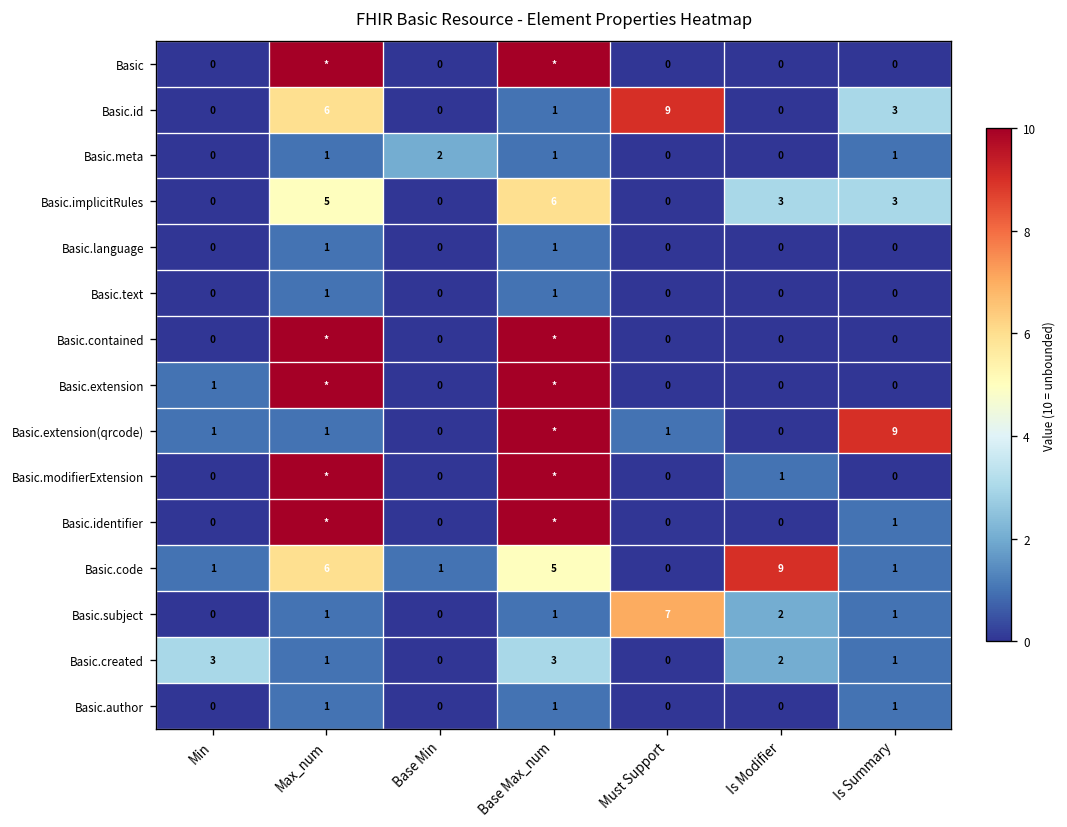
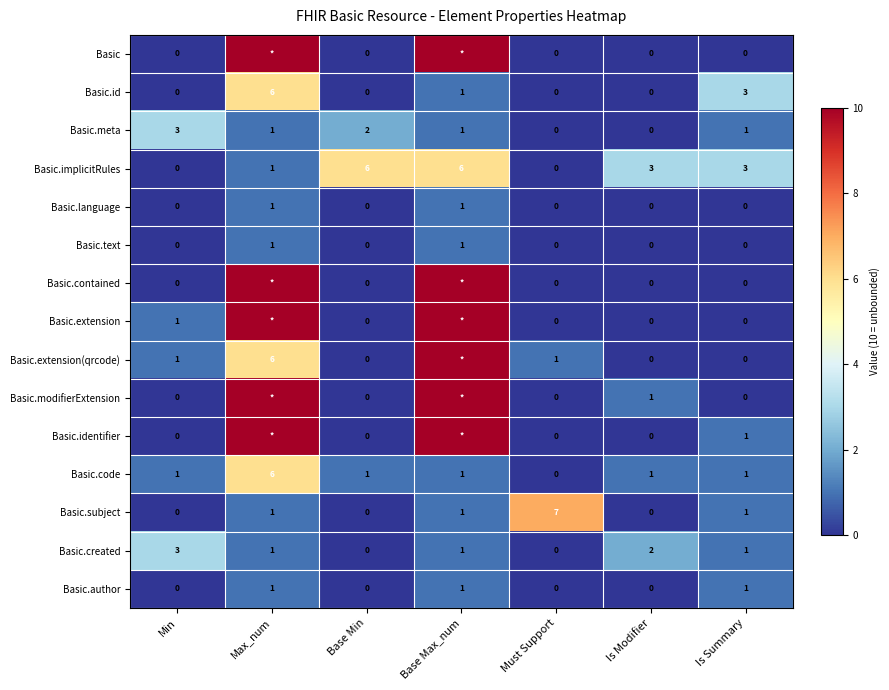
  {
    "Basic": {
      "Min": 0,
      "Base Min": 0,
      "Must Support": 0,
      "Is Modifier": 0,
      "Is Summary": 0
    },
    "Basic.id": {
      "Min": 0,
      "Max_num": 6,
      "Base Min": 0,
      "Base Max_num": 1,
-     "Must Support": 9,
+     "Must Support": 0,
      "Is Modifier": 0,
      "Is Summary": 3
    },
    "Basic.meta": {
-     "Min": 0,
+     "Min": 3,
      "Max_num": 1,
      "Base Min": 2,
      "Base Max_num": 1,
      "Must Support": 0,
      "Is Modifier": 0,
      "Is Summary": 1
    },
    "Basic.implicitRules": {
      "Min": 0,
-     "Max_num": 5,
-     "Base Min": 0,
+     "Max_num": 1,
+     "Base Min": 6,
      "Base Max_num": 6,
      "Must Support": 0,
      "Is Modifier": 3,
      "Is Summary": 3
    },
    "Basic.language": {
      "Min": 0,
      "Max_num": 1,
      "Base Min": 0,
      "Base Max_num": 1,
      "Must Support": 0,
      "Is Modifier": 0,
      "Is Summary": 0
    },
    "Basic.text": {
      "Min": 0,
      "Max_num": 1,
      "Base Min": 0,
      "Base Max_num": 1,
      "Must Support": 0,
      "Is Modifier": 0,
      "Is Summary": 0
    },
    "Basic.contained": {
      "Min": 0,
      "Base Min": 0,
      "Must Support": 0,
      "Is Modifier": 0,
      "Is Summary": 0
    },
    "Basic.extension": {
      "Min": 1,
      "Base Min": 0,
      "Must Support": 0,
      "Is Modifier": 0,
      "Is Summary": 0
    },
    "Basic.extension(qrcode)": {
      "Min": 1,
-     "Max_num": 1,
+     "Max_num": 6,
      "Base Min": 0,
      "Must Support": 1,
      "Is Modifier": 0,
-     "Is Summary": 9
+     "Is Summary": 0
    },
    "Basic.modifierExtension": {
      "Min": 0,
      "Base Min": 0,
      "Must Support": 0,
      "Is Modifier": 1,
      "Is Summary": 0
    },
    "Basic.identifier": {
      "Min": 0,
      "Base Min": 0,
      "Must Support": 0,
      "Is Modifier": 0,
      "Is Summary": 1
    },
    "Basic.code": {
      "Min": 1,
      "Max_num": 6,
      "Base Min": 1,
-     "Base Max_num": 5,
+     "Base Max_num": 1,
      "Must Support": 0,
-     "Is Modifier": 9,
+     "Is Modifier": 1,
      "Is Summary": 1
    },
    "Basic.subject": {
      "Min": 0,
      "Max_num": 1,
      "Base Min": 0,
      "Base Max_num": 1,
      "Must Support": 7,
-     "Is Modifier": 2,
+     "Is Modifier": 0,
      "Is Summary": 1
    },
    "Basic.created": {
      "Min": 3,
      "Max_num": 1,
      "Base Min": 0,
-     "Base Max_num": 3,
+     "Base Max_num": 1,
      "Must Support": 0,
      "Is Modifier": 2,
      "Is Summary": 1
    },
    "Basic.author": {
      "Min": 0,
      "Max_num": 1,
      "Base Min": 0,
      "Base Max_num": 1,
      "Must Support": 0,
      "Is Modifier": 0,
      "Is Summary": 1
    }
  }
